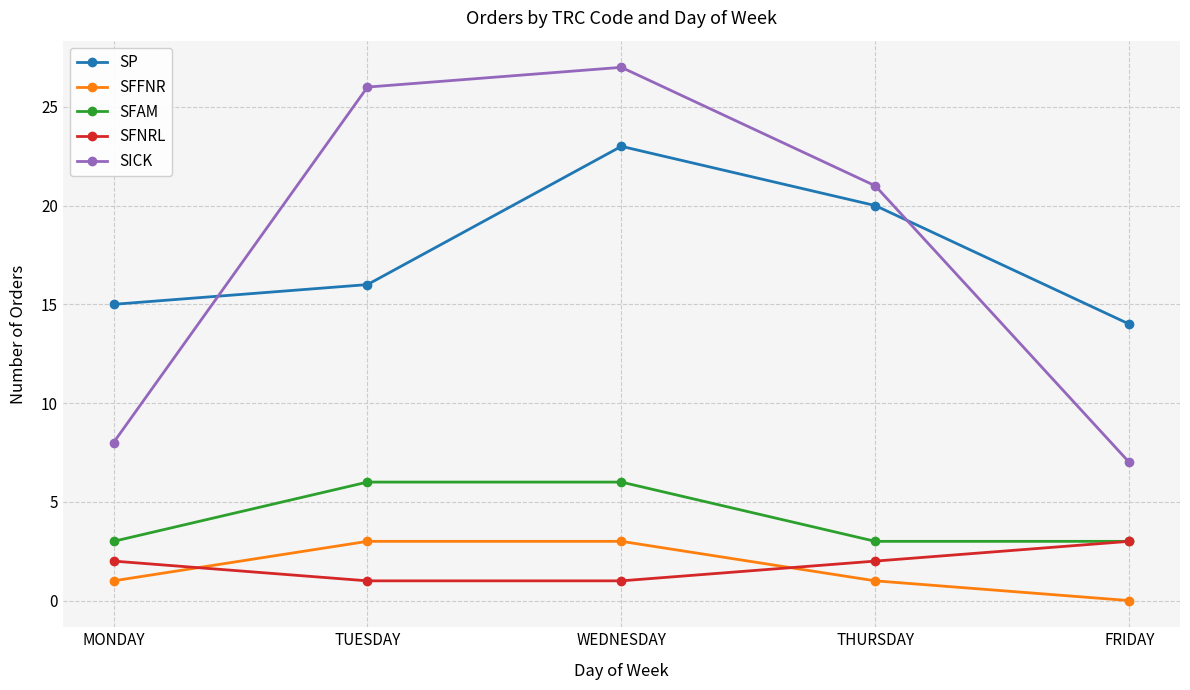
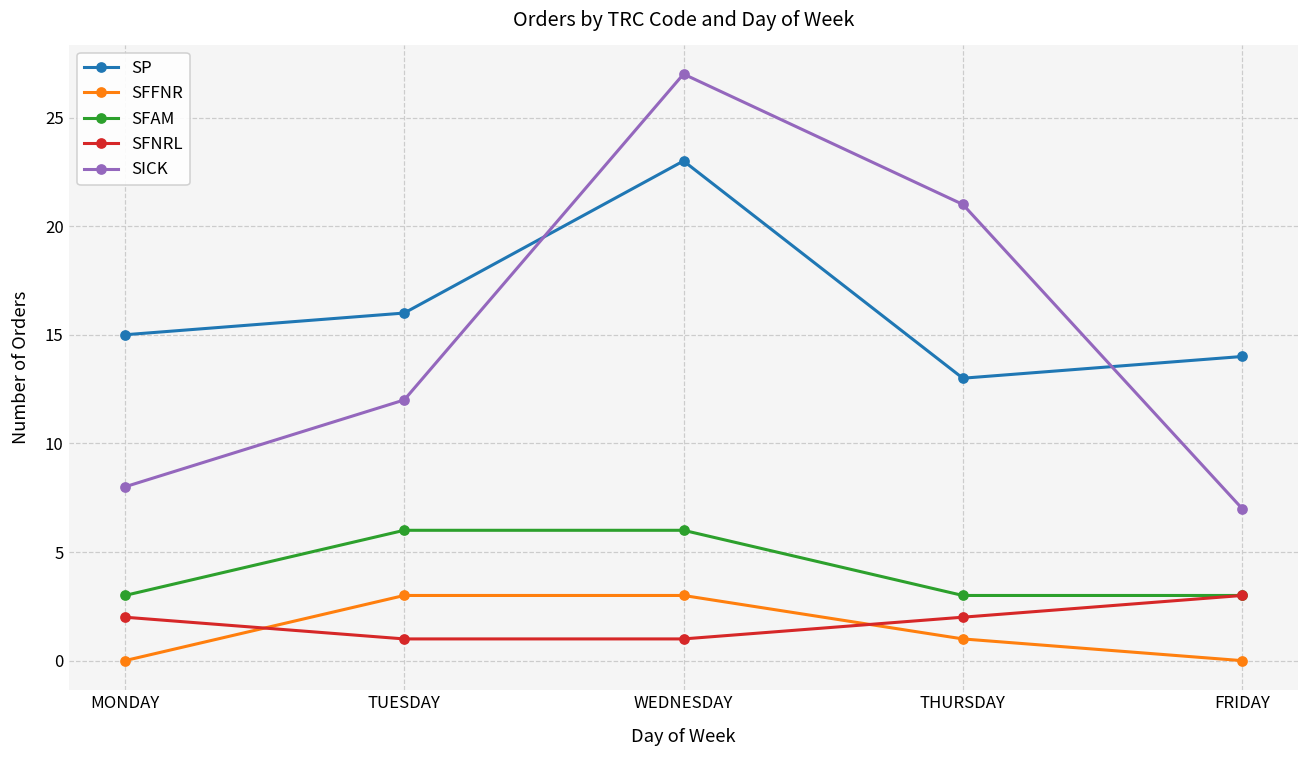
  {
    "SP": {
      "MONDAY": 15,
      "TUESDAY": 16,
      "WEDNESDAY": 23,
-     "THURSDAY": 20,
+     "THURSDAY": 13,
      "FRIDAY": 14
    },
    "SFFNR": {
-     "MONDAY": 1,
+     "MONDAY": 0,
      "TUESDAY": 3,
      "WEDNESDAY": 3,
      "THURSDAY": 1,
      "FRIDAY": 0
    },
    "SFAM": {
      "MONDAY": 3,
      "TUESDAY": 6,
      "WEDNESDAY": 6,
      "THURSDAY": 3
    },
    "SFNRL": {
      "MONDAY": 2,
      "TUESDAY": 1,
      "WEDNESDAY": 1,
      "THURSDAY": 2
    },
    "SICK": {
      "MONDAY": 8,
-     "TUESDAY": 26,
+     "TUESDAY": 12,
      "WEDNESDAY": 27,
      "THURSDAY": 21,
      "FRIDAY": 7
    }
  }
